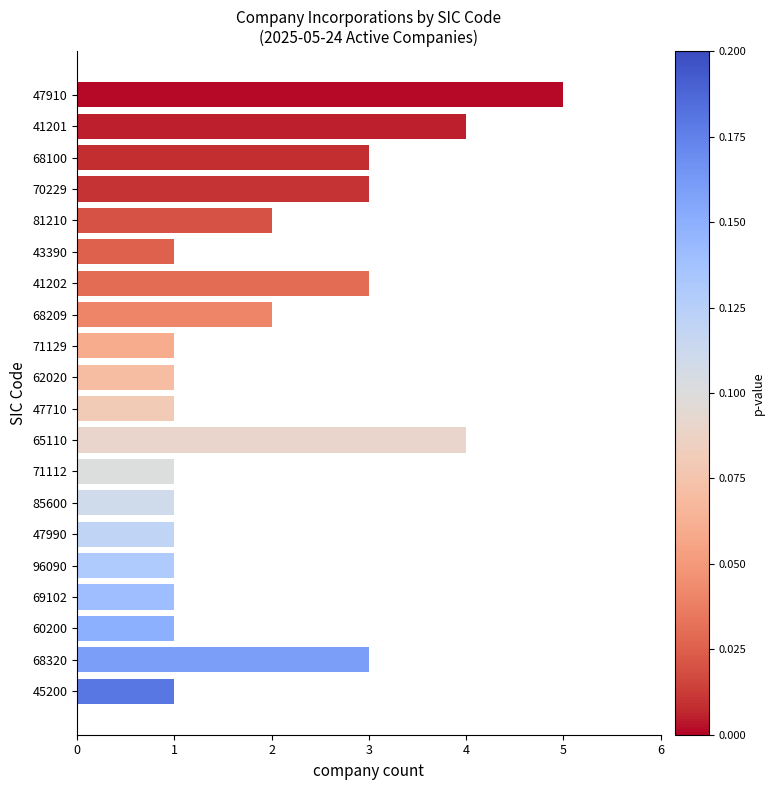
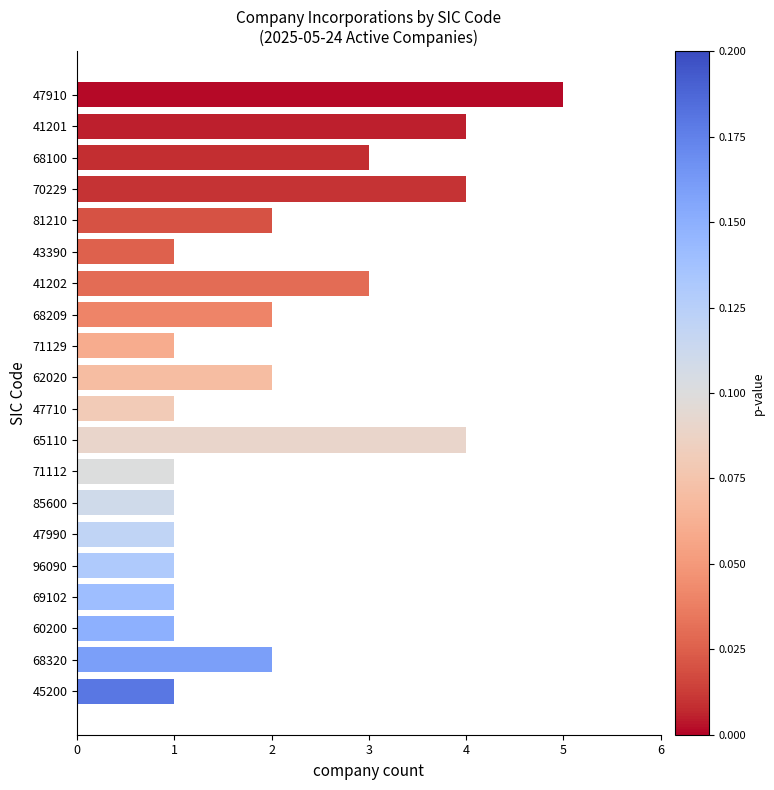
  {
    "47910": 5,
    "41201": 4,
    "68100": 3,
-   "70229": 3,
+   "70229": 4,
    "81210": 2,
    "43390": 1,
    "41202": 3,
    "68209": 2,
    "71129": 1,
-   "62020": 1,
+   "62020": 2,
    "47710": 1,
    "65110": 4,
    "71112": 1,
    "85600": 1,
    "47990": 1,
    "96090": 1,
    "69102": 1,
    "60200": 1,
-   "68320": 3,
+   "68320": 2,
    "45200": 1
  }
